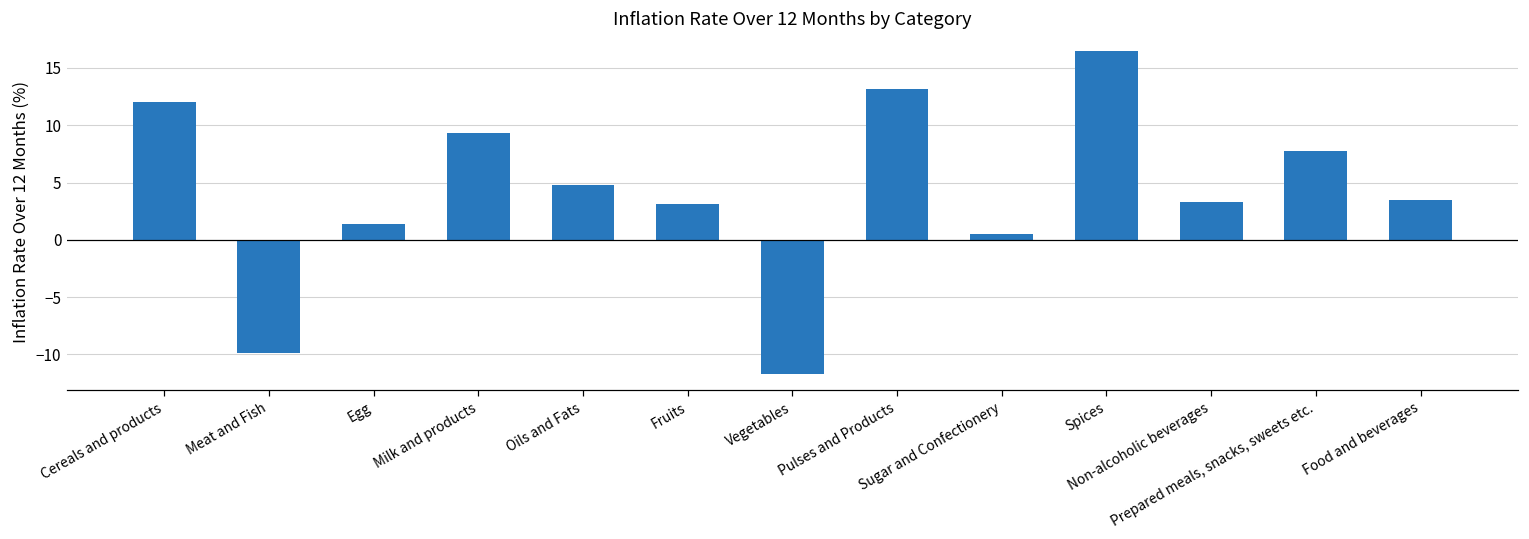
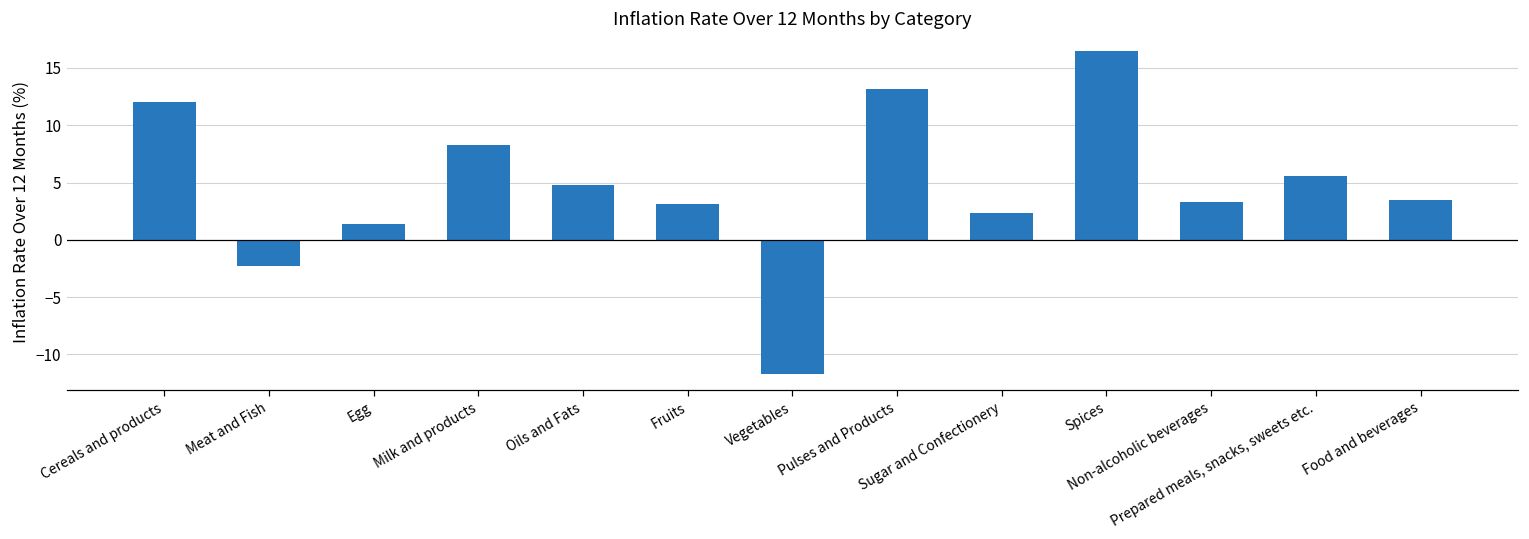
  {
    "Cereals and products": 12.1,
-   "Meat and Fish": -9.9,
+   "Meat and Fish": -2.3,
    "Egg": 1.4,
-   "Milk and products": 9.4,
+   "Milk and products": 8.3,
    "Oils and Fats": 4.8,
    "Fruits": 3.2,
    "Vegetables": -11.7,
    "Pulses and Products": 13.1,
-   "Sugar and Confectionery": 0.5,
+   "Sugar and Confectionery": 2.3,
    "Spices": 16.5,
    "Non-alcoholic beverages": 3.3,
-   "Prepared meals, snacks, sweets etc.": 7.7,
+   "Prepared meals, snacks, sweets etc.": 5.6,
    "Food and beverages": 3.4
  }
